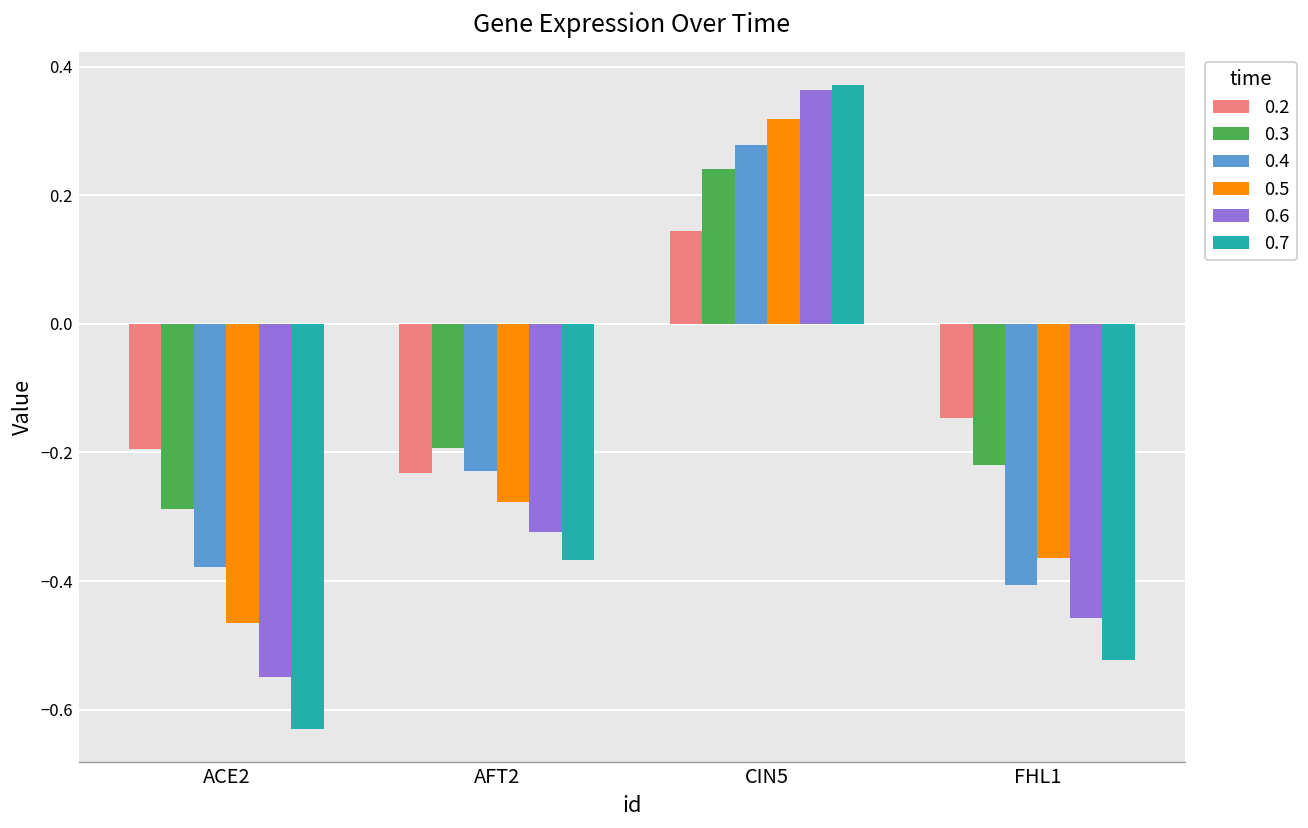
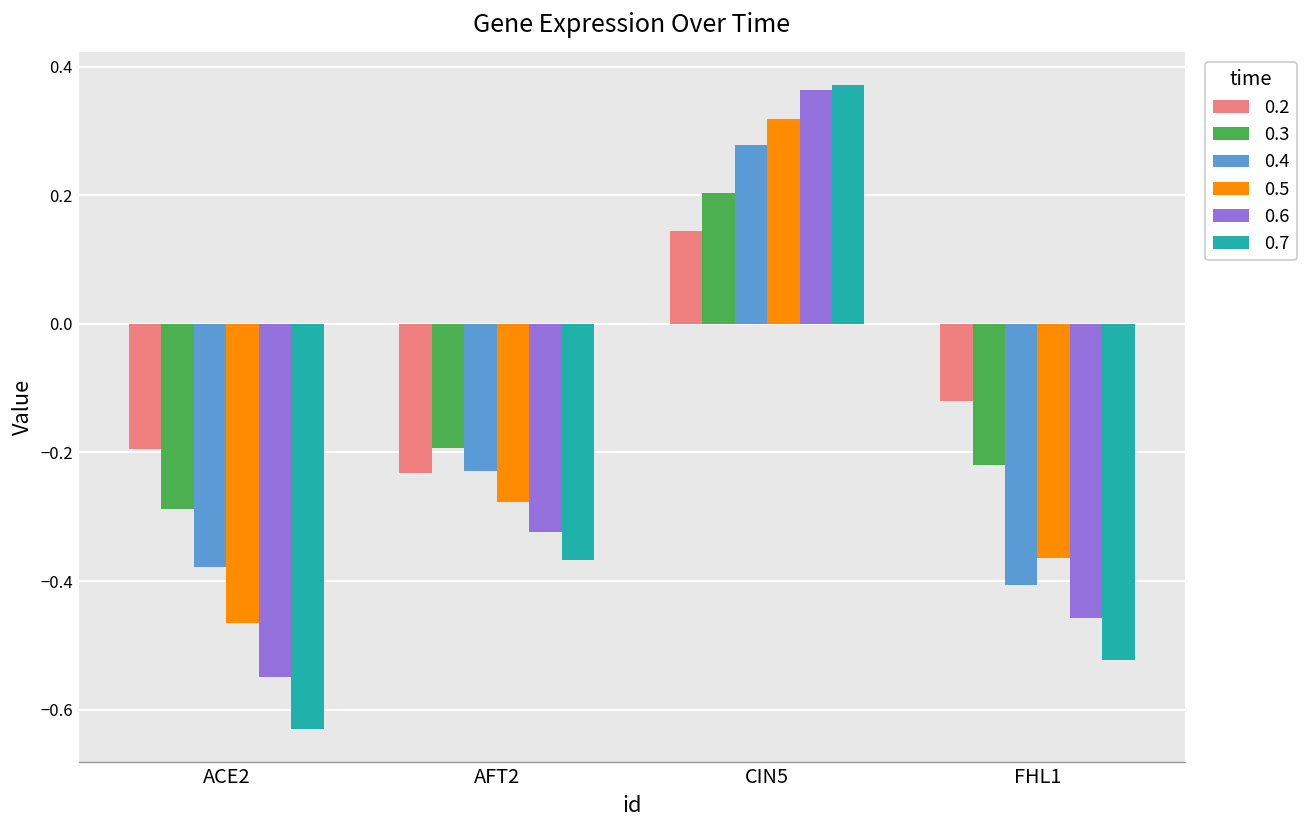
  {
    "0.2": {
      "ACE2": -0.19,
      "AFT2": -0.23,
      "CIN5": 0.14,
-     "FHL1": -0.15
+     "FHL1": -0.12
    },
    "0.3": {
      "ACE2": -0.29,
      "AFT2": -0.19,
-     "CIN5": 0.24,
+     "CIN5": 0.20,
      "FHL1": -0.22
    },
    "0.4": {
      "ACE2": -0.38,
      "AFT2": -0.23,
      "CIN5": 0.28,
      "FHL1": -0.41
    },
    "0.5": {
      "ACE2": -0.46,
      "AFT2": -0.28,
      "CIN5": 0.32,
      "FHL1": -0.36
    },
    "0.6": {
      "ACE2": -0.55,
      "AFT2": -0.32,
      "CIN5": 0.36,
      "FHL1": -0.46
    },
    "0.7": {
      "ACE2": -0.63,
      "AFT2": -0.37,
      "CIN5": 0.37,
      "FHL1": -0.52
    }
  }
